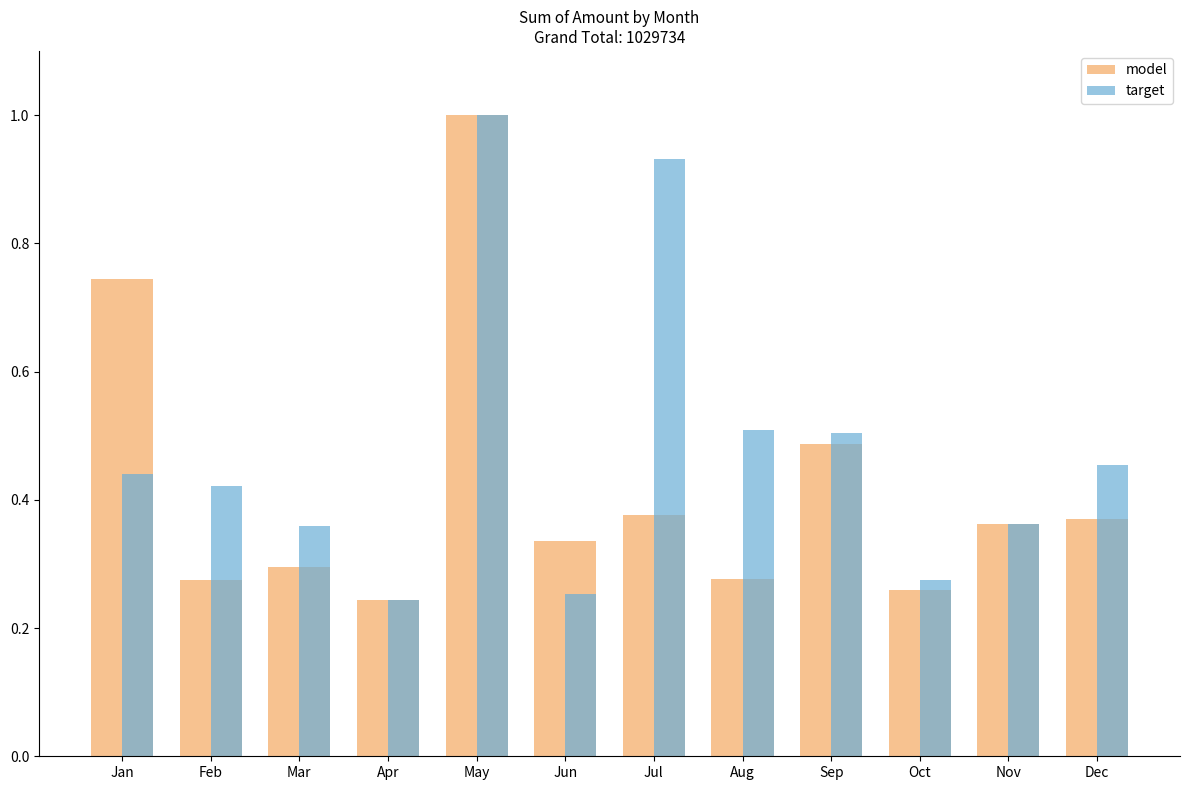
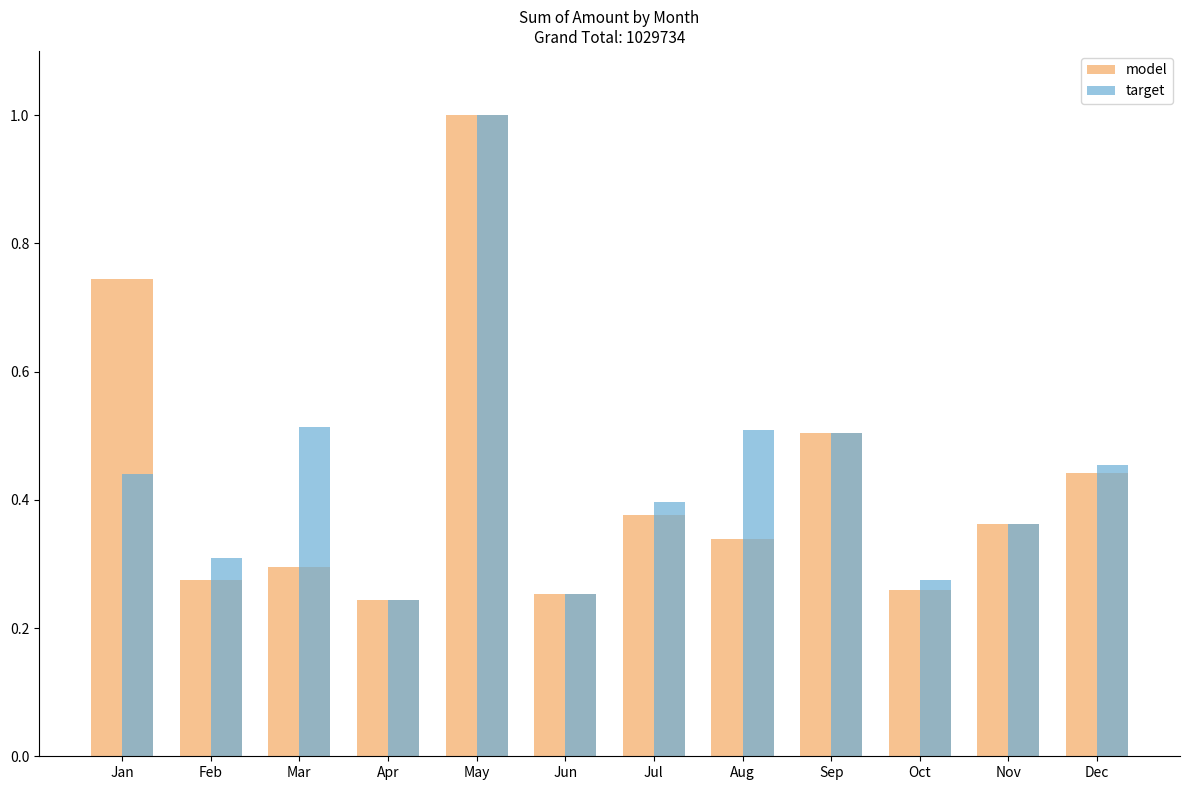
  {
    "model": {
      "Jan": 0.74,
      "Feb": 0.28,
      "Mar": 0.30,
      "Apr": 0.24,
      "May": 1.00,
-     "Jun": 0.34,
+     "Jun": 0.25,
      "Jul": 0.38,
-     "Aug": 0.28,
-     "Sep": 0.49,
+     "Aug": 0.34,
+     "Sep": 0.50,
      "Oct": 0.26,
      "Nov": 0.36,
-     "Dec": 0.37
+     "Dec": 0.44
    },
    "target": {
-     "Feb": 0.42,
-     "Mar": 0.36,
+     "Feb": 0.31,
+     "Mar": 0.51,
      "Apr": 0.24,
      "May": 1.00,
-     "Jul": 0.93,
+     "Jul": 0.40,
      "Aug": 0.51,
      "Sep": 0.50,
      "Oct": 0.28,
      "Nov": 0.36,
      "Dec": 0.45
    }
  }
